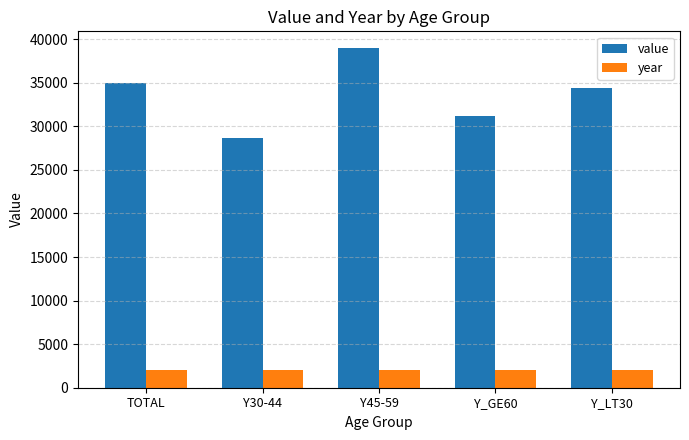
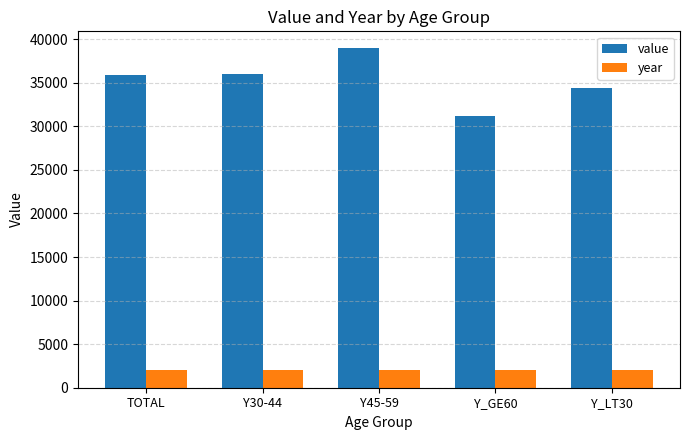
  {
    "value": {
-     "TOTAL": 35000,
-     "Y30-44": 29000,
+     "TOTAL": 36000,
+     "Y30-44": 36000,
      "Y45-59": 39000,
      "Y_GE60": 31000,
      "Y_LT30": 34000
    },
    "year": {
      "TOTAL": 2000,
      "Y30-44": 2000,
      "Y45-59": 2000,
      "Y_GE60": 2000,
      "Y_LT30": 2000
    }
  }
